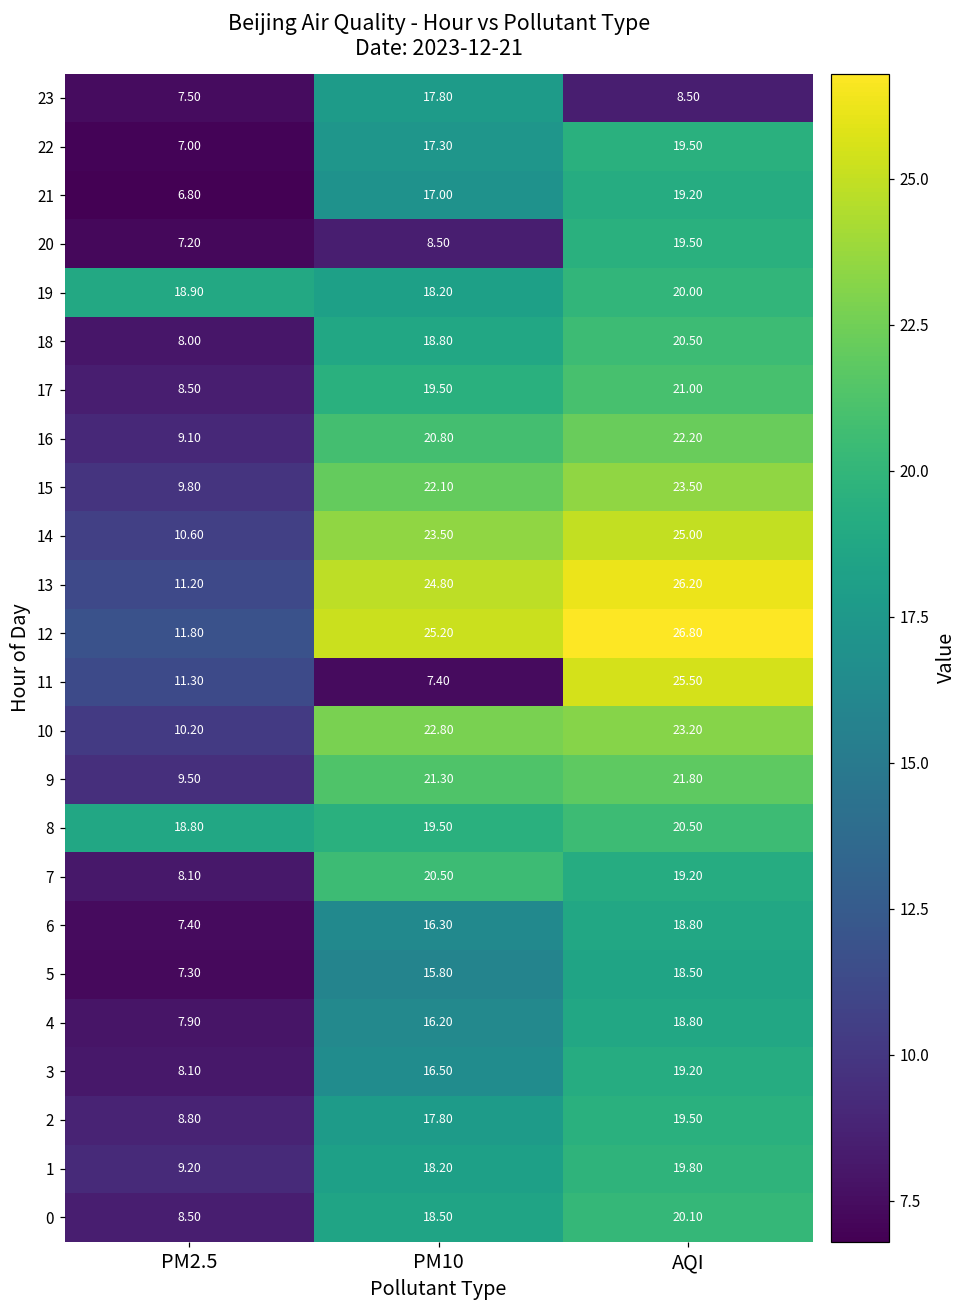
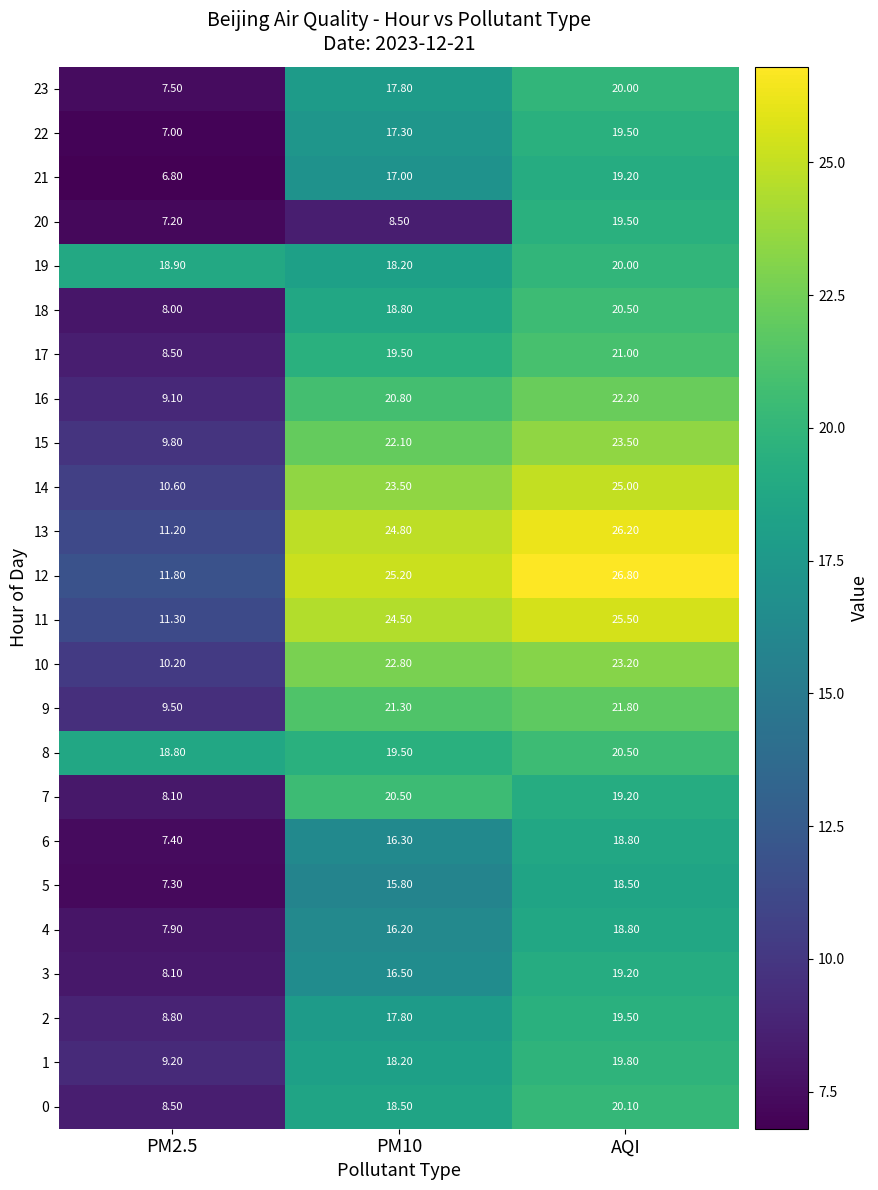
  {
    "23": {
      "PM2.5": 7.50,
      "PM10": 17.80,
-     "AQI": 8.50
+     "AQI": 20.00
    },
    "22": {
      "PM2.5": 7.00,
      "PM10": 17.30,
      "AQI": 19.50
    },
    "21": {
      "PM2.5": 6.80,
      "PM10": 17.00,
      "AQI": 19.20
    },
    "20": {
      "PM2.5": 7.20,
      "PM10": 8.50,
      "AQI": 19.50
    },
    "19": {
      "PM2.5": 18.90,
      "PM10": 18.20,
      "AQI": 20.00
    },
    "18": {
      "PM2.5": 8.00,
      "PM10": 18.80,
      "AQI": 20.50
    },
    "17": {
      "PM2.5": 8.50,
      "PM10": 19.50,
      "AQI": 21.00
    },
    "16": {
      "PM2.5": 9.10,
      "PM10": 20.80,
      "AQI": 22.20
    },
    "15": {
      "PM2.5": 9.80,
      "PM10": 22.10,
      "AQI": 23.50
    },
    "14": {
      "PM2.5": 10.60,
      "PM10": 23.50,
      "AQI": 25.00
    },
    "13": {
      "PM2.5": 11.20,
      "PM10": 24.80,
      "AQI": 26.20
    },
    "12": {
      "PM2.5": 11.80,
      "PM10": 25.20,
      "AQI": 26.80
    },
    "11": {
      "PM2.5": 11.30,
-     "PM10": 7.40,
+     "PM10": 24.50,
      "AQI": 25.50
    },
    "10": {
      "PM2.5": 10.20,
      "PM10": 22.80,
      "AQI": 23.20
    },
    "9": {
      "PM2.5": 9.50,
      "PM10": 21.30,
      "AQI": 21.80
    },
    "8": {
      "PM2.5": 18.80,
      "PM10": 19.50,
      "AQI": 20.50
    },
    "7": {
      "PM2.5": 8.10,
      "PM10": 20.50,
      "AQI": 19.20
    },
    "6": {
      "PM2.5": 7.40,
      "PM10": 16.30,
      "AQI": 18.80
    },
    "5": {
      "PM2.5": 7.30,
      "PM10": 15.80,
      "AQI": 18.50
    },
    "4": {
      "PM2.5": 7.90,
      "PM10": 16.20,
      "AQI": 18.80
    },
    "3": {
      "PM2.5": 8.10,
      "PM10": 16.50,
      "AQI": 19.20
    },
    "2": {
      "PM2.5": 8.80,
      "PM10": 17.80,
      "AQI": 19.50
    },
    "1": {
      "PM2.5": 9.20,
      "PM10": 18.20,
      "AQI": 19.80
    },
    "0": {
      "PM2.5": 8.50,
      "PM10": 18.50,
      "AQI": 20.10
    }
  }
